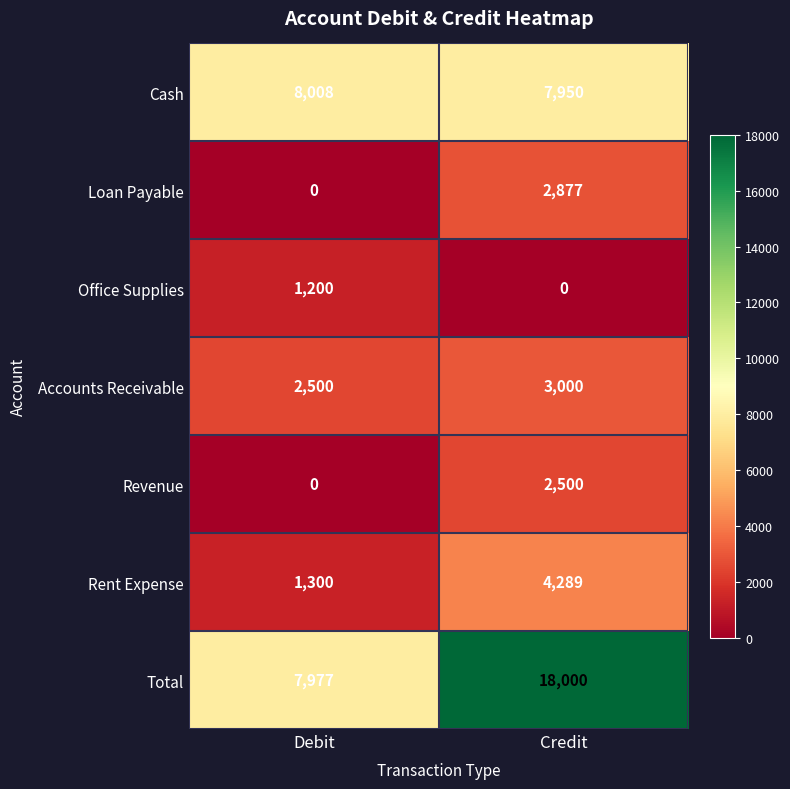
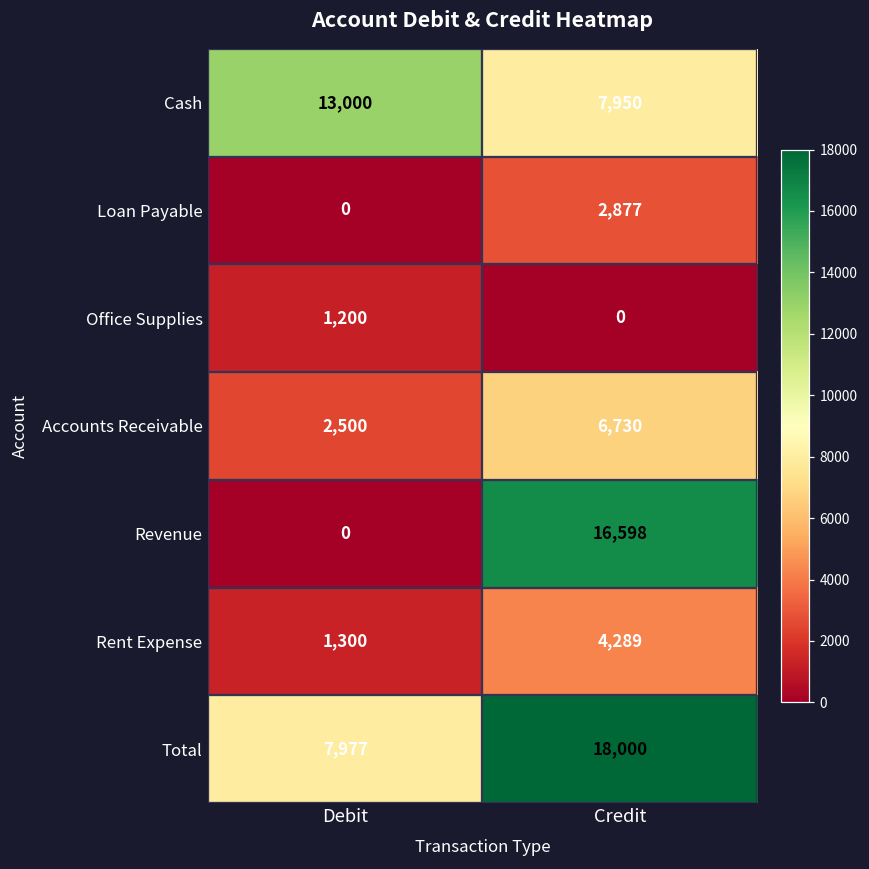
  {
    "Cash": {
-     "Debit": "8,008",
+     "Debit": "13,000",
      "Credit": "7,950"
    },
    "Loan Payable": {
      "Debit": "0",
      "Credit": "2,877"
    },
    "Office Supplies": {
      "Debit": "1,200",
      "Credit": "0"
    },
    "Accounts Receivable": {
      "Debit": "2,500",
-     "Credit": "3,000"
+     "Credit": "6,730"
    },
    "Revenue": {
      "Debit": "0",
-     "Credit": "2,500"
+     "Credit": "16,598"
    },
    "Rent Expense": {
      "Debit": "1,300",
      "Credit": "4,289"
    },
    "Total": {
      "Debit": "7,977",
      "Credit": "18,000"
    }
  }
